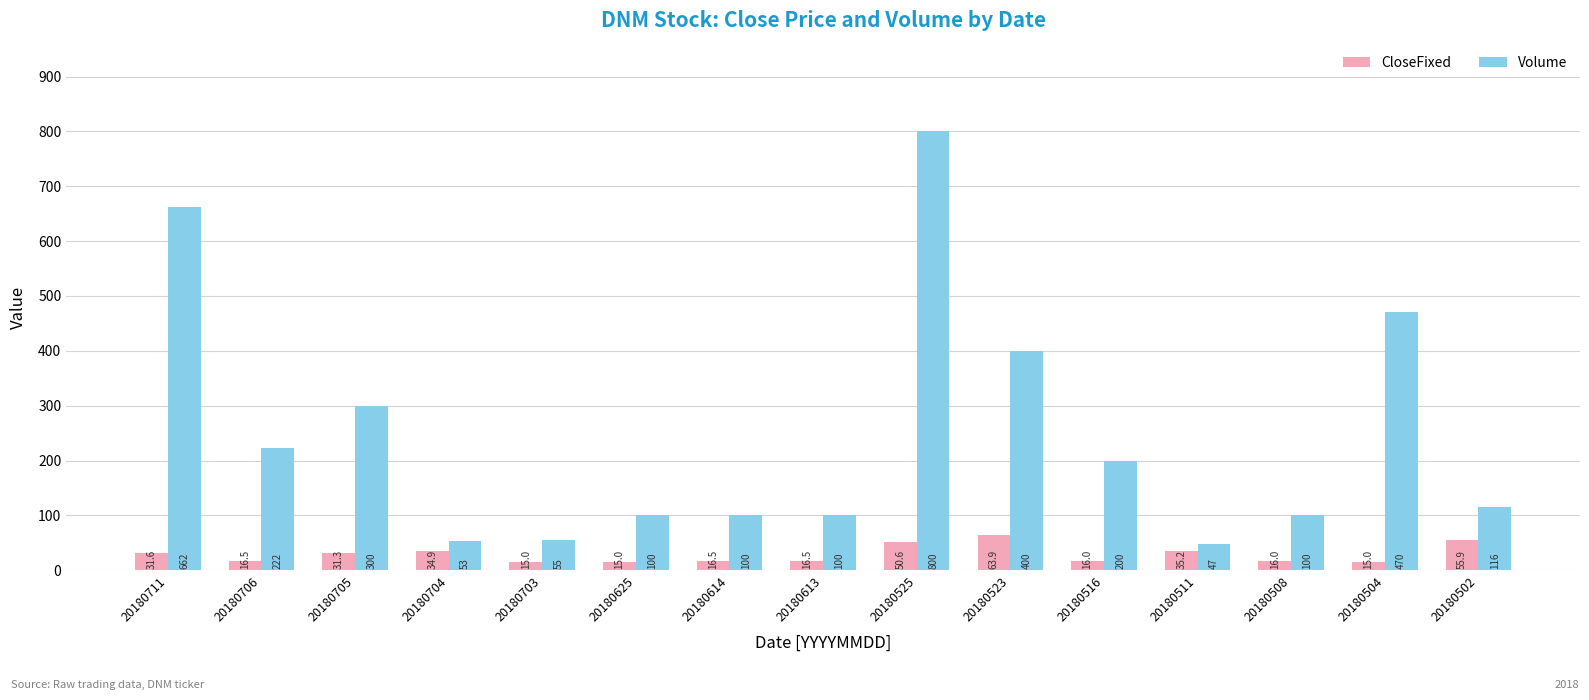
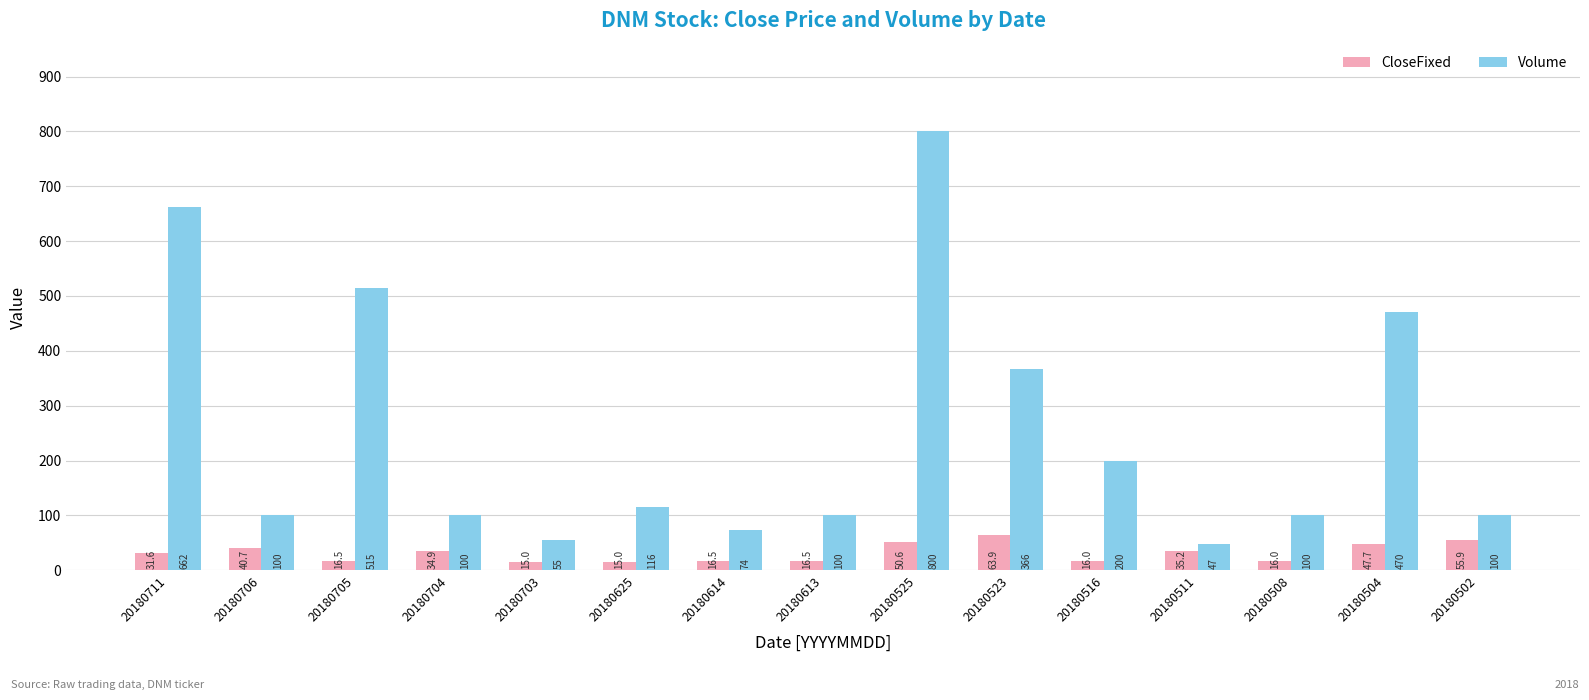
  {
    "CloseFixed": {
      "20180711": 31.6,
-     "20180706": 16.5,
-     "20180705": 31.3,
+     "20180706": 40.7,
+     "20180705": 16.5,
      "20180704": 34.9,
      "20180703": 15.0,
      "20180625": 15.0,
      "20180614": 16.5,
      "20180613": 16.5,
      "20180525": 50.6,
      "20180523": 63.9,
      "20180516": 16.0,
      "20180511": 35.2,
      "20180508": 16.0,
-     "20180504": 15.0,
+     "20180504": 47.7,
      "20180502": 55.9
    },
    "Volume": {
      "20180711": 662,
-     "20180706": 222,
-     "20180705": 300,
-     "20180704": 53,
+     "20180706": 100,
+     "20180705": 515,
+     "20180704": 100,
      "20180703": 55,
-     "20180625": 100,
-     "20180614": 100,
+     "20180625": 116,
+     "20180614": 74,
      "20180613": 100,
      "20180525": 800,
-     "20180523": 400,
+     "20180523": 366,
      "20180516": 200,
      "20180511": 47,
      "20180508": 100,
      "20180504": 470,
-     "20180502": 116
+     "20180502": 100
    }
  }
